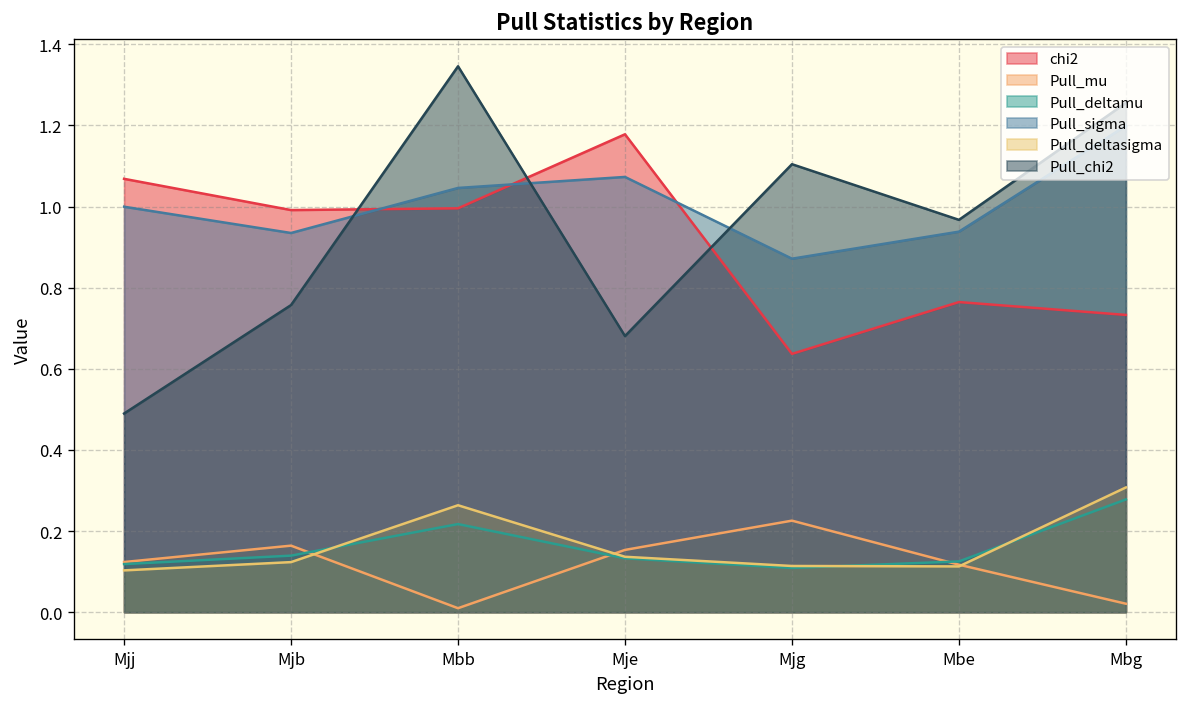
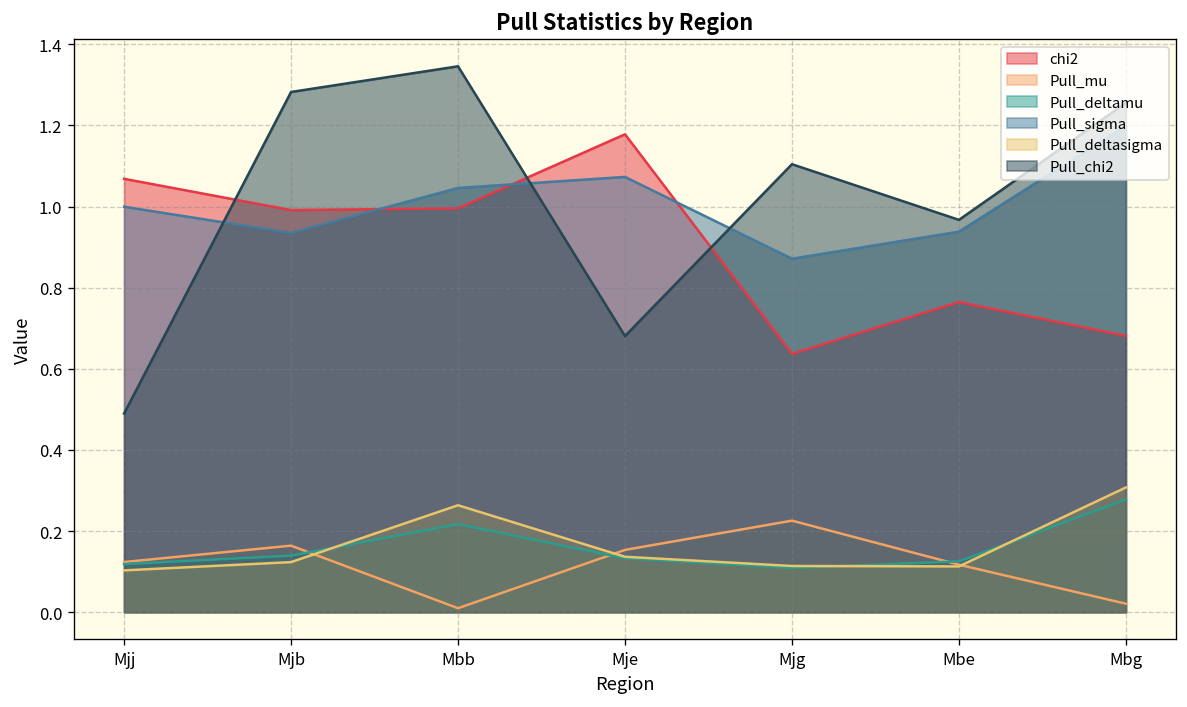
  {
    "chi2": {
      "Mjj": 1.07,
      "Mjb": 0.99,
      "Mbb": 1.00,
      "Mje": 1.18,
      "Mjg": 0.64,
      "Mbe": 0.76,
-     "Mbg": 0.73
+     "Mbg": 0.68
    },
    "Pull_chi2": {
      "Mjj": 0.49,
-     "Mjb": 0.76,
+     "Mjb": 1.28,
      "Mbb": 1.35,
      "Mje": 0.68,
      "Mjg": 1.10,
      "Mbe": 0.97
    }
  }
